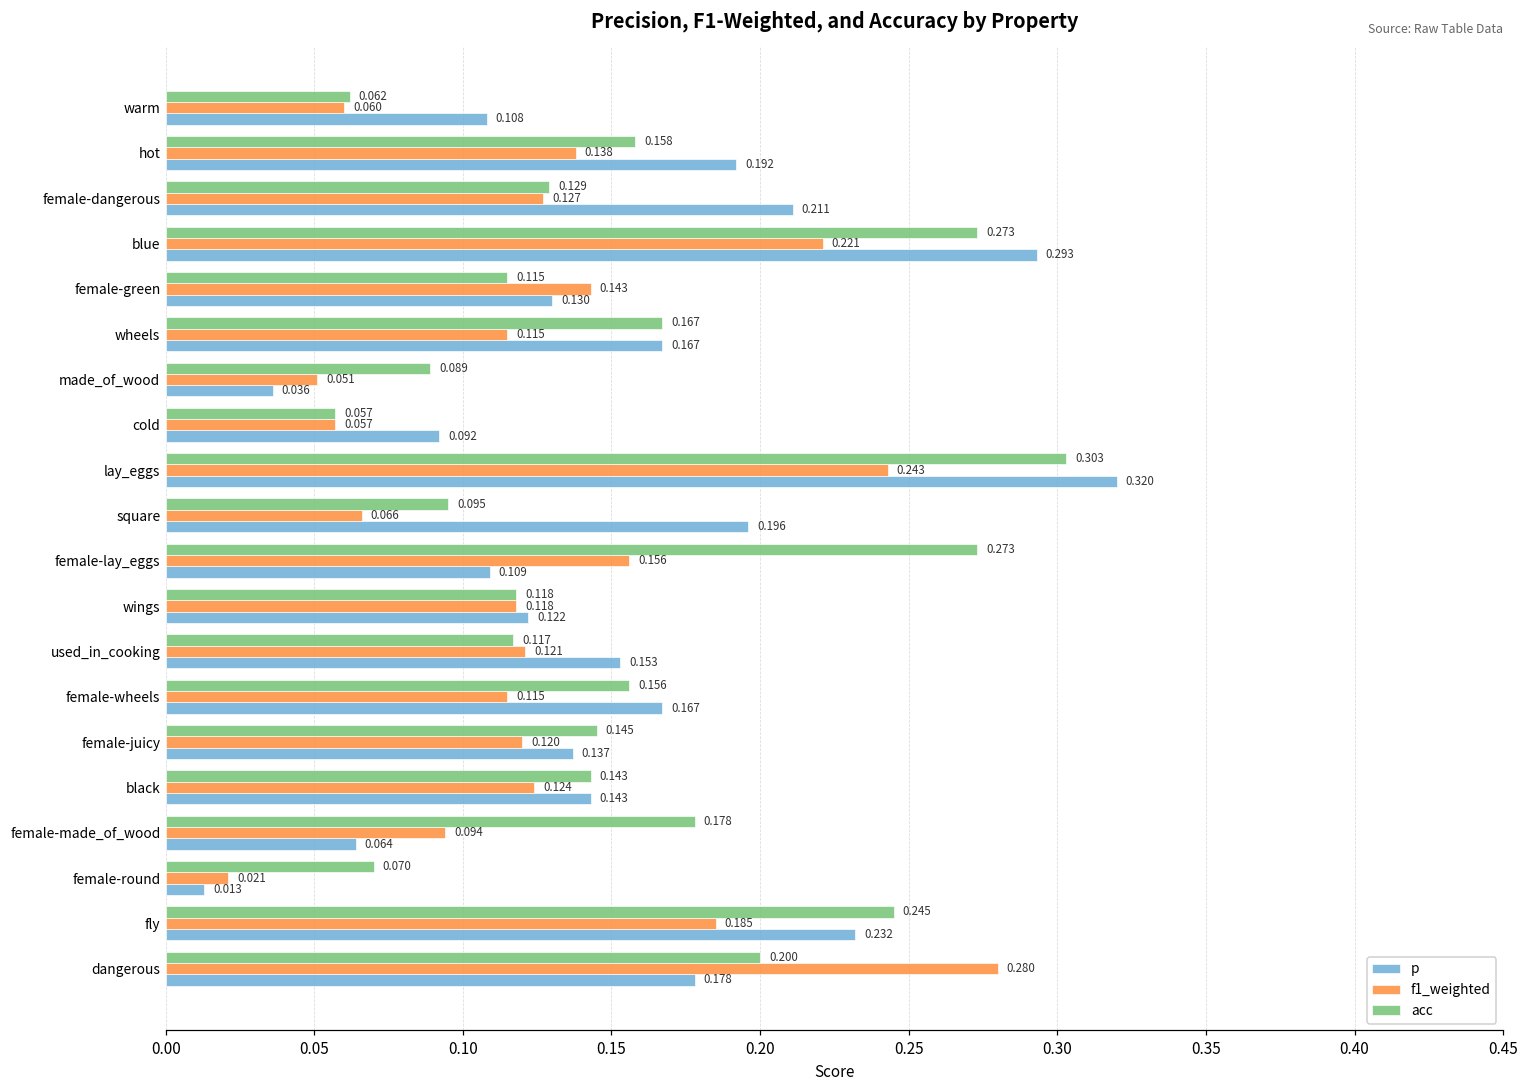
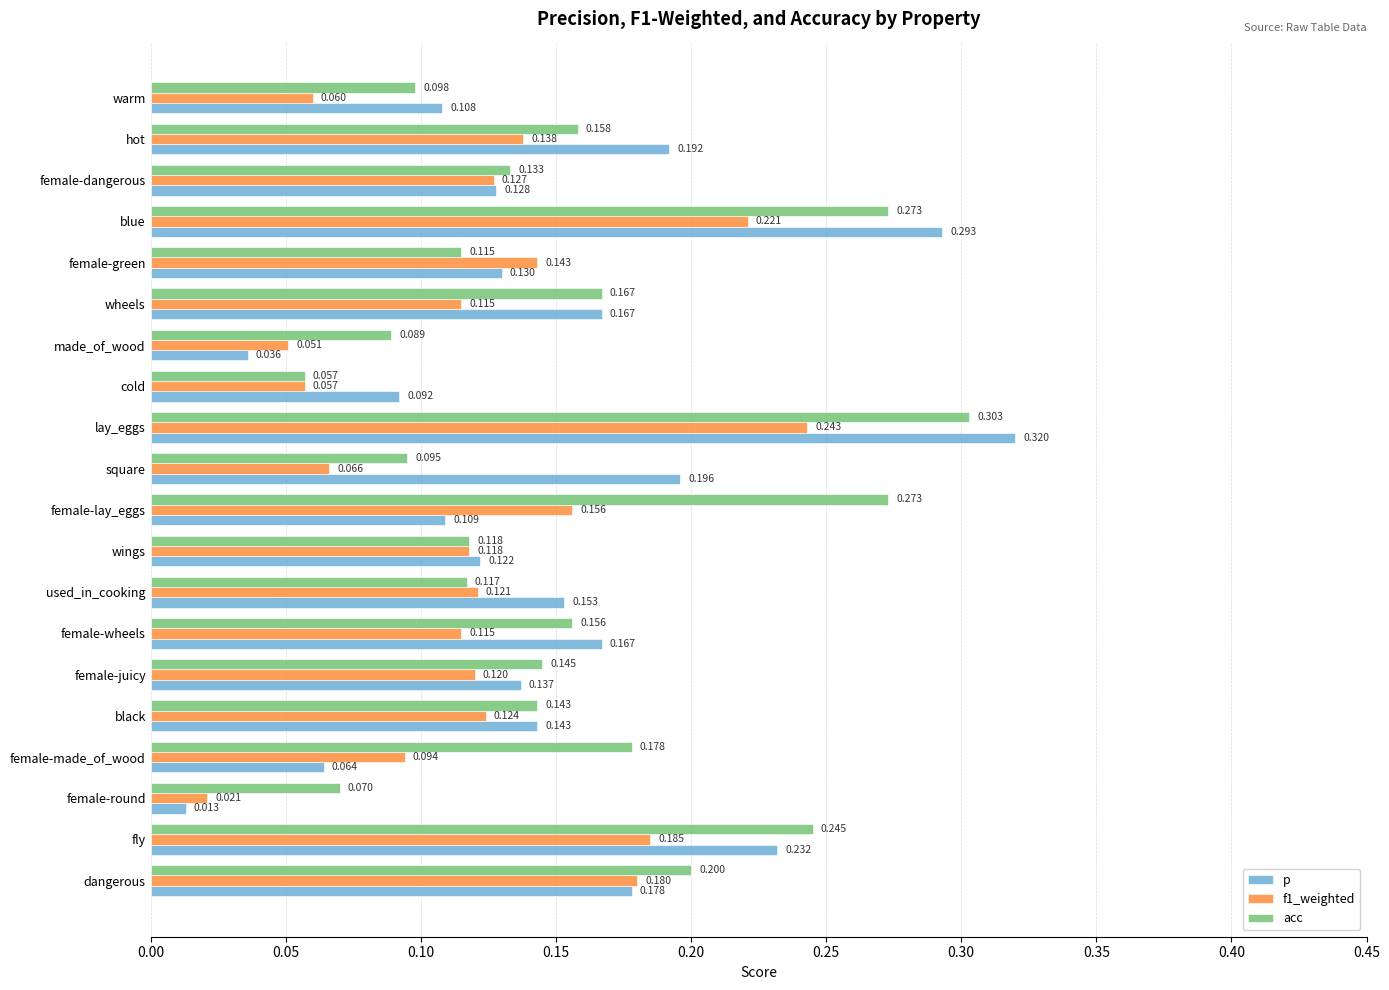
  {
    "p": {
      "warm": 0.108,
      "hot": 0.192,
-     "female-dangerous": 0.211,
+     "female-dangerous": 0.128,
      "blue": 0.293,
      "female-green": 0.130,
      "wheels": 0.167,
      "made_of_wood": 0.036,
      "cold": 0.092,
      "lay_eggs": 0.320,
      "square": 0.196,
      "female-lay_eggs": 0.109,
      "wings": 0.122,
      "used_in_cooking": 0.153,
      "female-wheels": 0.167,
      "female-juicy": 0.137,
      "black": 0.143,
      "female-made_of_wood": 0.064,
      "female-round": 0.013,
      "fly": 0.232,
      "dangerous": 0.178
    },
    "f1_weighted": {
      "warm": 0.060,
      "hot": 0.138,
      "female-dangerous": 0.127,
      "blue": 0.221,
      "female-green": 0.143,
      "wheels": 0.115,
      "made_of_wood": 0.051,
      "cold": 0.057,
      "lay_eggs": 0.243,
      "square": 0.066,
      "female-lay_eggs": 0.156,
      "wings": 0.118,
      "used_in_cooking": 0.121,
      "female-wheels": 0.115,
      "female-juicy": 0.120,
      "black": 0.124,
      "female-made_of_wood": 0.094,
      "female-round": 0.021,
      "fly": 0.185,
-     "dangerous": 0.280
+     "dangerous": 0.180
    },
    "acc": {
-     "warm": 0.062,
+     "warm": 0.098,
      "hot": 0.158,
-     "female-dangerous": 0.129,
+     "female-dangerous": 0.133,
      "blue": 0.273,
      "female-green": 0.115,
      "wheels": 0.167,
      "made_of_wood": 0.089,
      "cold": 0.057,
      "lay_eggs": 0.303,
      "square": 0.095,
      "female-lay_eggs": 0.273,
      "wings": 0.118,
      "used_in_cooking": 0.117,
      "female-wheels": 0.156,
      "female-juicy": 0.145,
      "black": 0.143,
      "female-made_of_wood": 0.178,
      "female-round": 0.070,
      "fly": 0.245,
      "dangerous": 0.200
    }
  }
